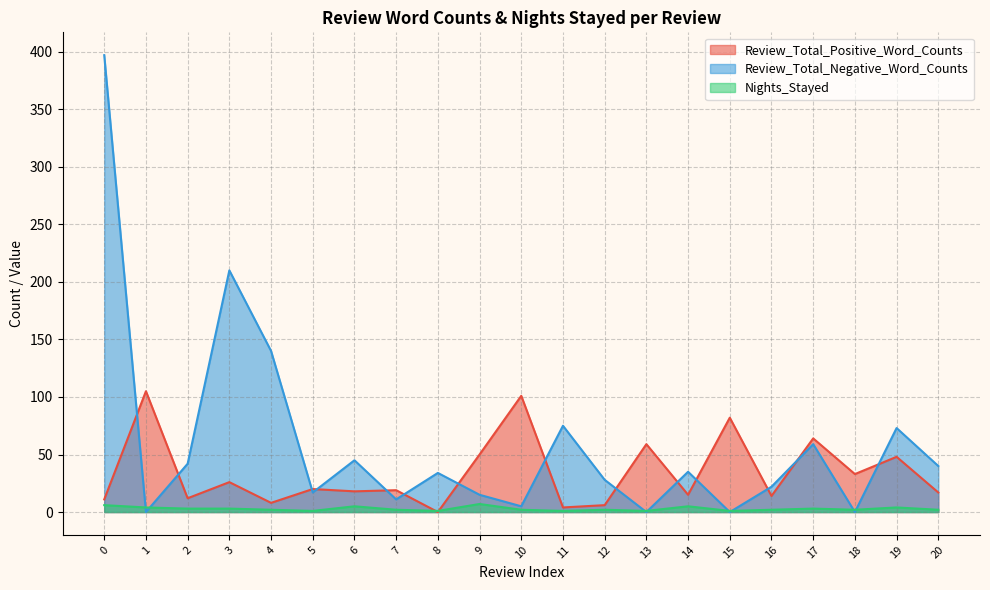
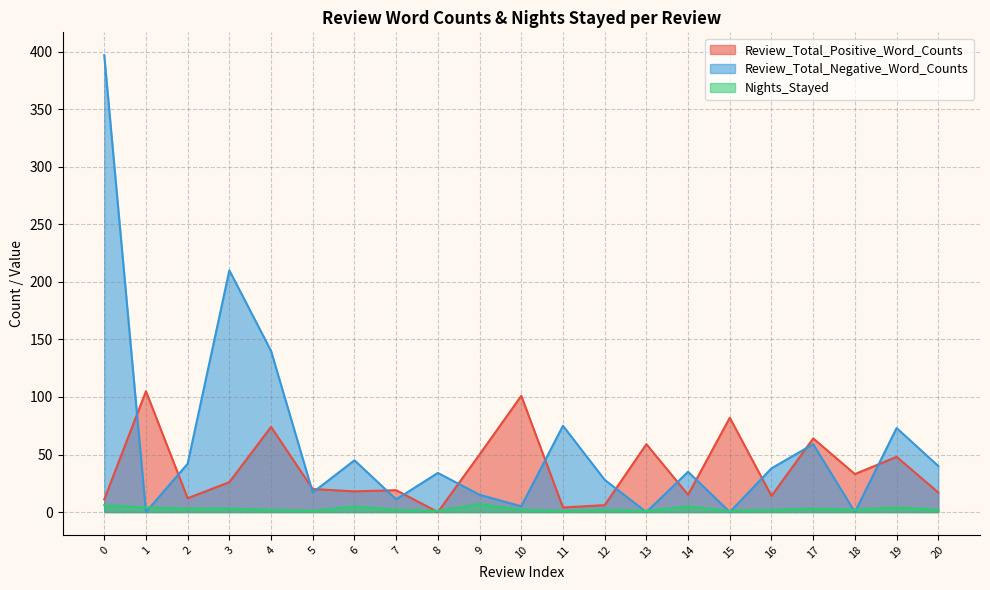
  {
    "Review_Total_Positive_Word_Counts": {
      "0": 11,
      "1": 105,
      "2": 12,
      "3": 26,
-     "4": 8,
+     "4": 74,
      "5": 20,
      "6": 18,
      "7": 19,
      "9": 50,
      "10": 101,
      "11": 4,
      "12": 6,
      "13": 59,
      "14": 15,
      "15": 82,
      "16": 14,
      "17": 64,
      "18": 33,
      "19": 48,
      "20": 17
    },
    "Review_Total_Negative_Word_Counts": {
      "0": 397,
      "1": 0,
      "2": 42,
      "3": 210,
      "4": 140,
      "5": 17,
      "6": 45,
      "7": 11,
      "8": 34,
      "9": 15,
      "10": 5,
      "11": 75,
      "12": 28,
      "14": 35,
-     "16": 22,
+     "16": 38,
      "17": 59,
      "19": 73,
      "20": 40
    },
    "Nights_Stayed": {
      "0": 6,
      "1": 4,
      "2": 3,
      "3": 3,
      "4": 2,
      "5": 1,
      "6": 5,
      "7": 2,
      "9": 7,
      "10": 2,
      "11": 1,
      "12": 2,
      "14": 5,
      "16": 2,
      "17": 3,
      "19": 4,
      "20": 2
    }
  }
